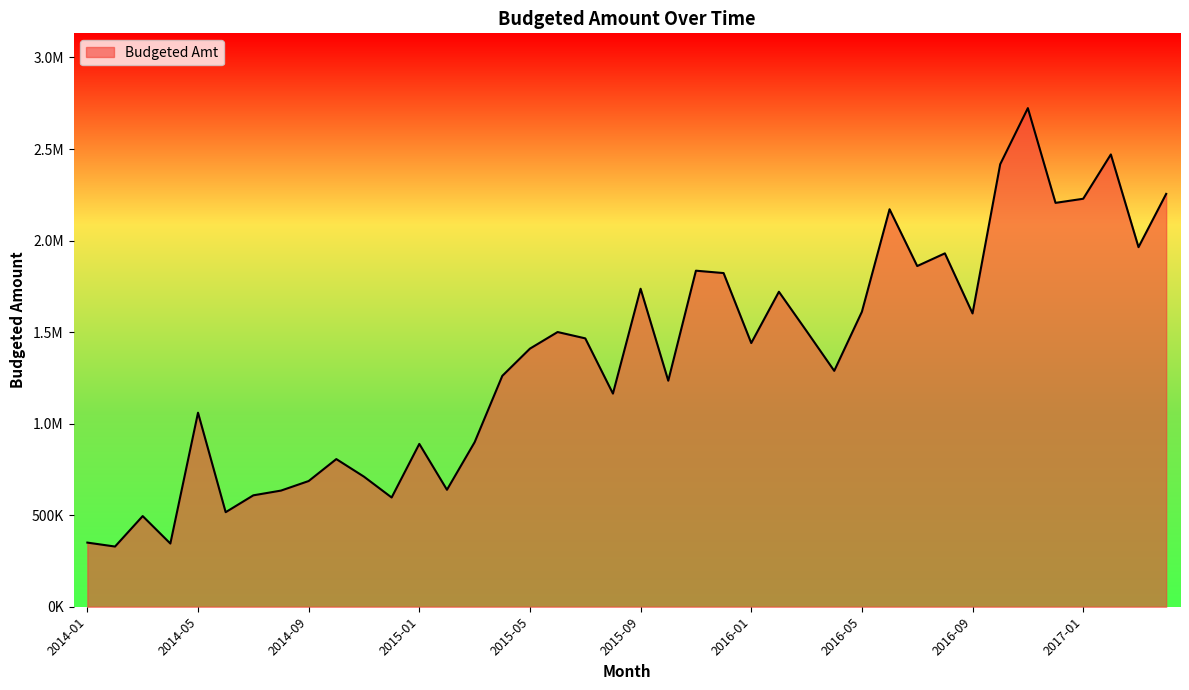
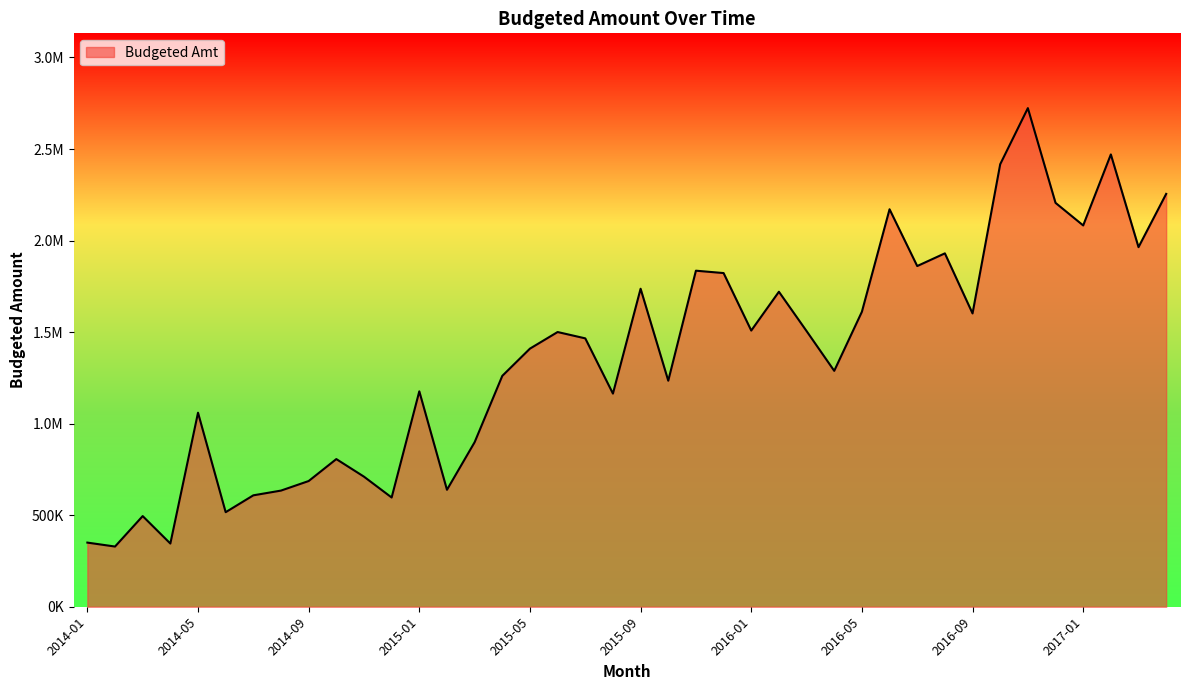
  {
    "2014-01": 350000,
    "2014-05": 1060000,
    "2014-09": 690000,
-   "2015-01": 890000,
+   "2015-01": 1180000,
    "2015-05": 1410000,
    "2015-09": 1740000,
-   "2016-01": 1440000,
+   "2016-01": 1510000,
    "2016-05": 1610000,
    "2016-09": 1600000,
-   "2017-01": 2230000
+   "2017-01": 2080000
  }
